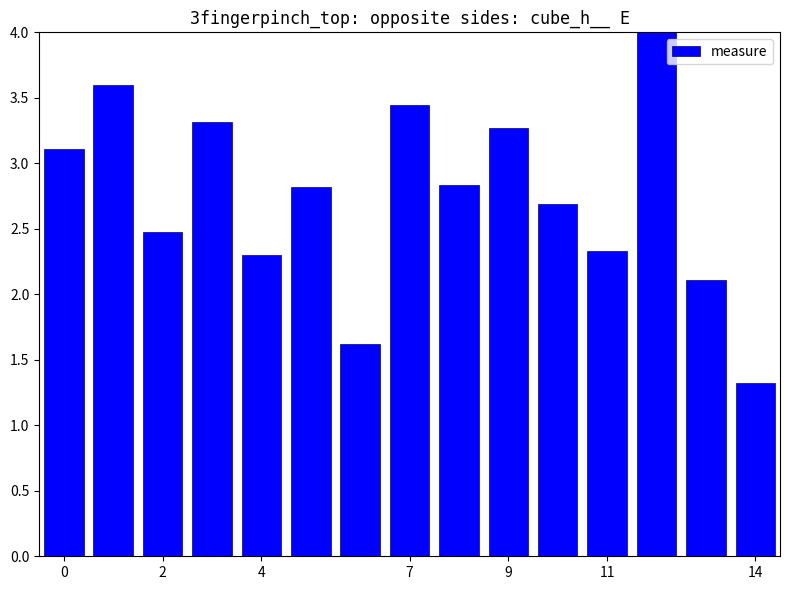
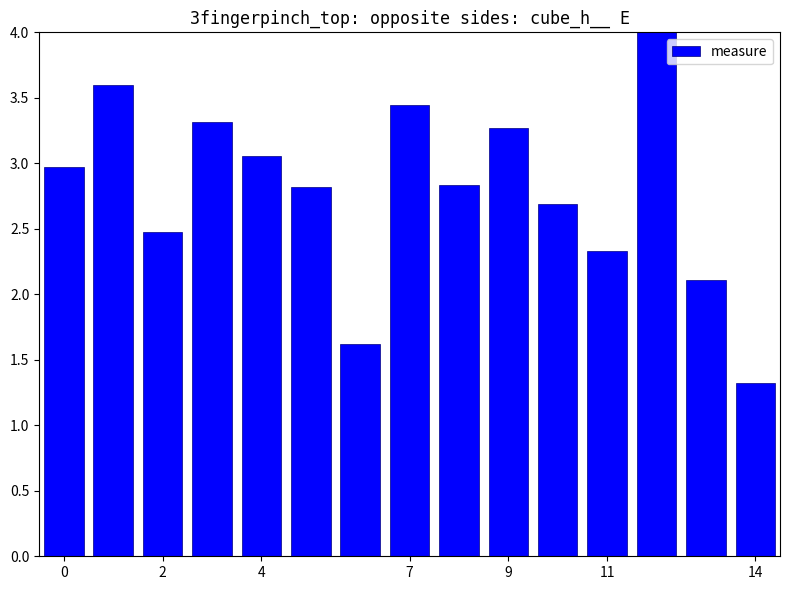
  {
-   "0": 3.11,
+   "0": 2.97,
    "2": 2.48,
-   "4": 2.30,
+   "4": 3.06,
    "7": 3.45,
    "9": 3.27,
    "11": 2.33,
    "14": 1.32
  }
